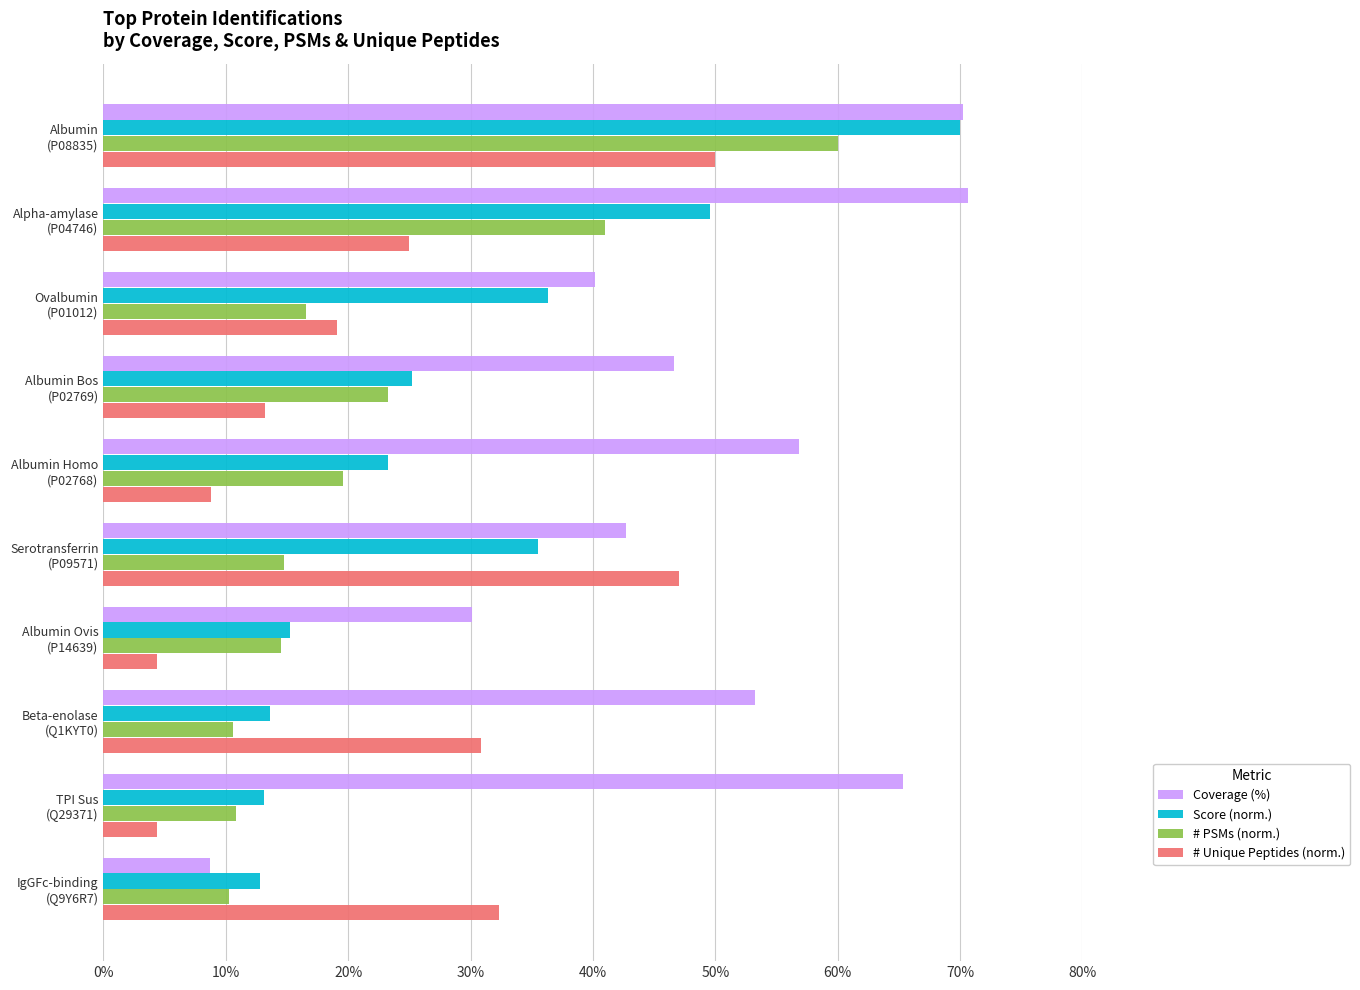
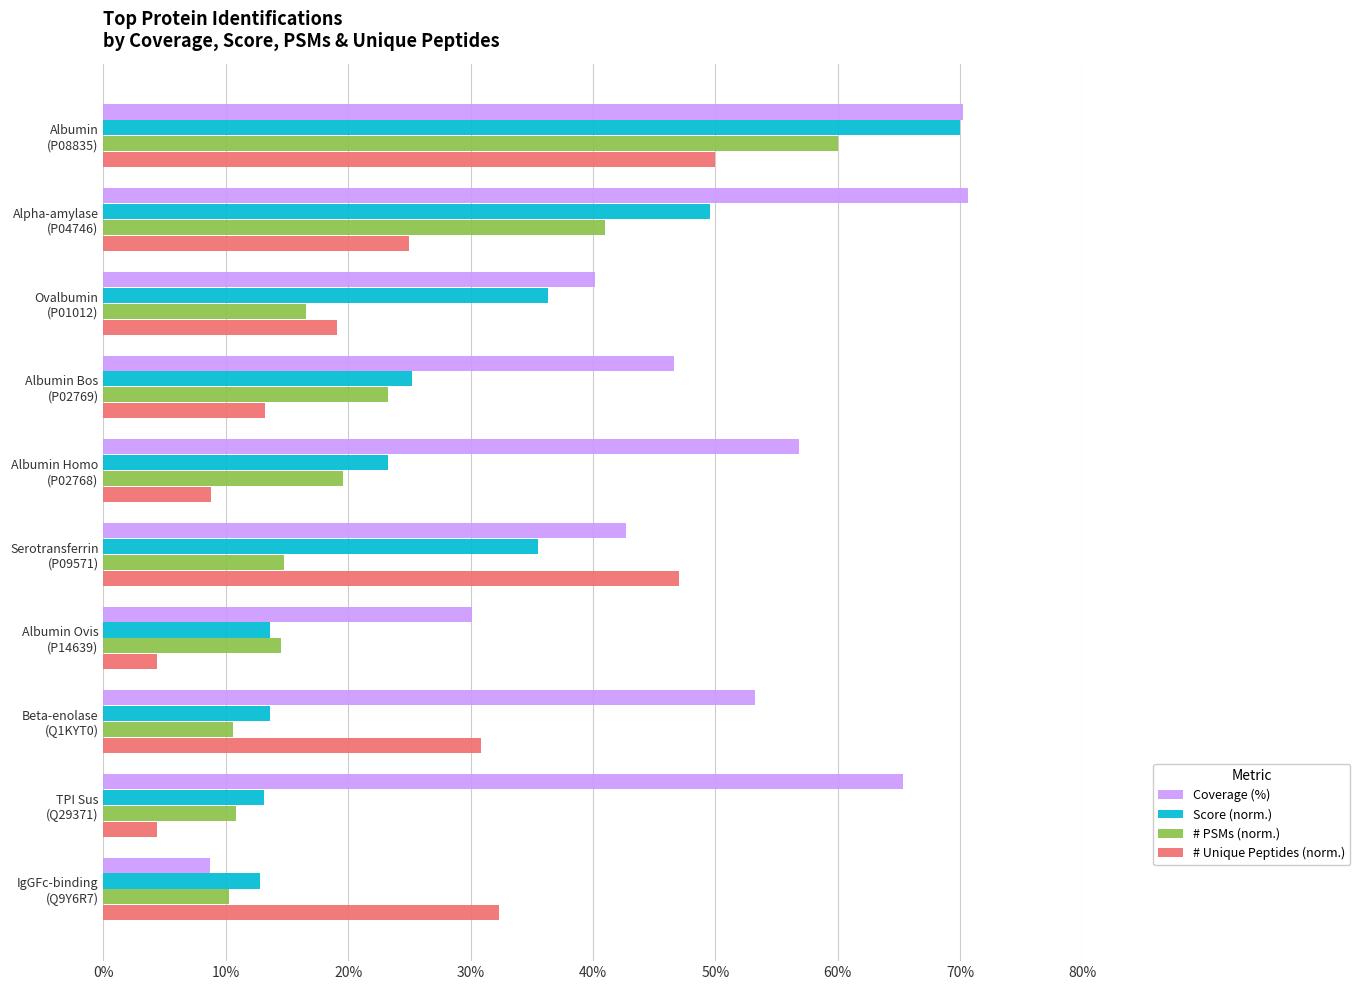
  {
    "Coverage (%)": {
      "Albumin (P08835)": "70.3%",
      "Alpha-amylase (P04746)": "70.7%",
      "Ovalbumin (P01012)": "40.2%",
      "Albumin Bos (P02769)": "46.6%",
      "Albumin Homo (P02768)": "56.8%",
      "Serotransferrin (P09571)": "42.7%",
      "Albumin Ovis (P14639)": "30.2%",
      "Beta-enolase (Q1KYT0)": "53.2%",
      "TPI Sus (Q29371)": "65.3%",
      "IgGFc-binding (Q9Y6R7)": "8.7%"
    },
    "Score (norm.)": {
      "Albumin (P08835)": "70.0%",
      "Alpha-amylase (P04746)": "49.6%",
      "Ovalbumin (P01012)": "36.3%",
      "Albumin Bos (P02769)": "25.2%",
      "Albumin Homo (P02768)": "23.2%",
      "Serotransferrin (P09571)": "35.5%",
-     "Albumin Ovis (P14639)": "15.3%",
+     "Albumin Ovis (P14639)": "13.6%",
      "Beta-enolase (Q1KYT0)": "13.6%",
      "TPI Sus (Q29371)": "13.1%",
      "IgGFc-binding (Q9Y6R7)": "12.8%"
    },
    "# PSMs (norm.)": {
      "Albumin (P08835)": "60.0%",
      "Alpha-amylase (P04746)": "41.0%",
      "Ovalbumin (P01012)": "16.6%",
      "Albumin Bos (P02769)": "23.2%",
      "Albumin Homo (P02768)": "19.6%",
      "Serotransferrin (P09571)": "14.8%",
      "Albumin Ovis (P14639)": "14.5%",
      "Beta-enolase (Q1KYT0)": "10.6%",
      "TPI Sus (Q29371)": "10.9%",
      "IgGFc-binding (Q9Y6R7)": "10.3%"
    },
    "# Unique Peptides (norm.)": {
      "Albumin (P08835)": "50.0%",
      "Alpha-amylase (P04746)": "25.0%",
      "Ovalbumin (P01012)": "19.1%",
      "Albumin Bos (P02769)": "13.2%",
      "Albumin Homo (P02768)": "8.8%",
      "Serotransferrin (P09571)": "47.1%",
      "Albumin Ovis (P14639)": "4.4%",
      "Beta-enolase (Q1KYT0)": "30.9%",
      "TPI Sus (Q29371)": "4.4%",
      "IgGFc-binding (Q9Y6R7)": "32.4%"
    }
  }
